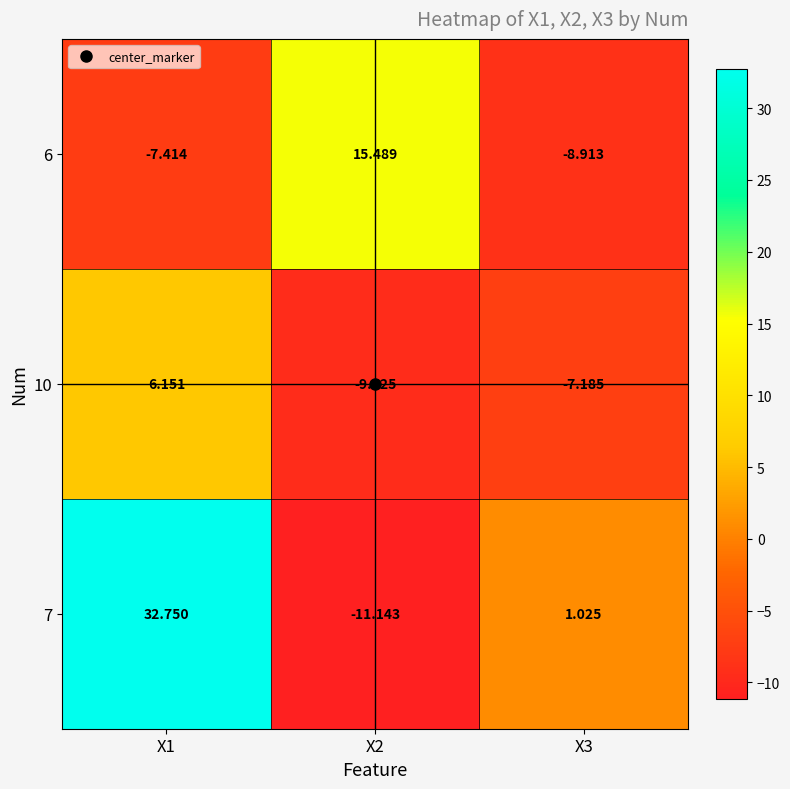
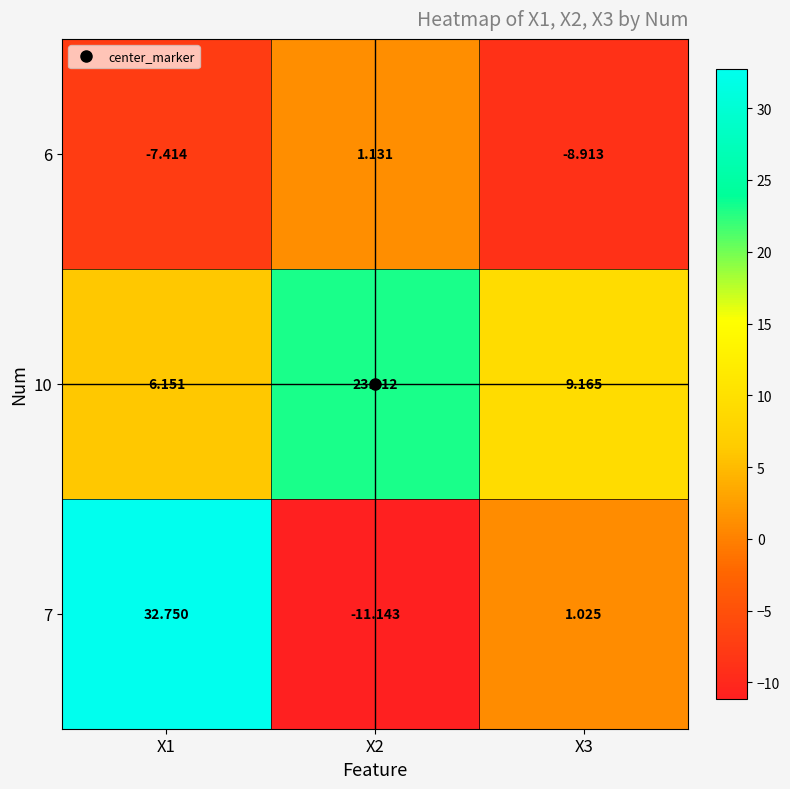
  {
    "6": {
      "X1": -7.414,
-     "X2": 15.489,
+     "X2": 1.131,
      "X3": -8.913
    },
    "10": {
      "X1": 6.151,
-     "X2": -9.525,
-     "X3": -7.185
+     "X2": 23.012,
+     "X3": 9.165
    },
    "7": {
      "X1": 32.750,
      "X2": -11.143,
      "X3": 1.025
    }
  }
